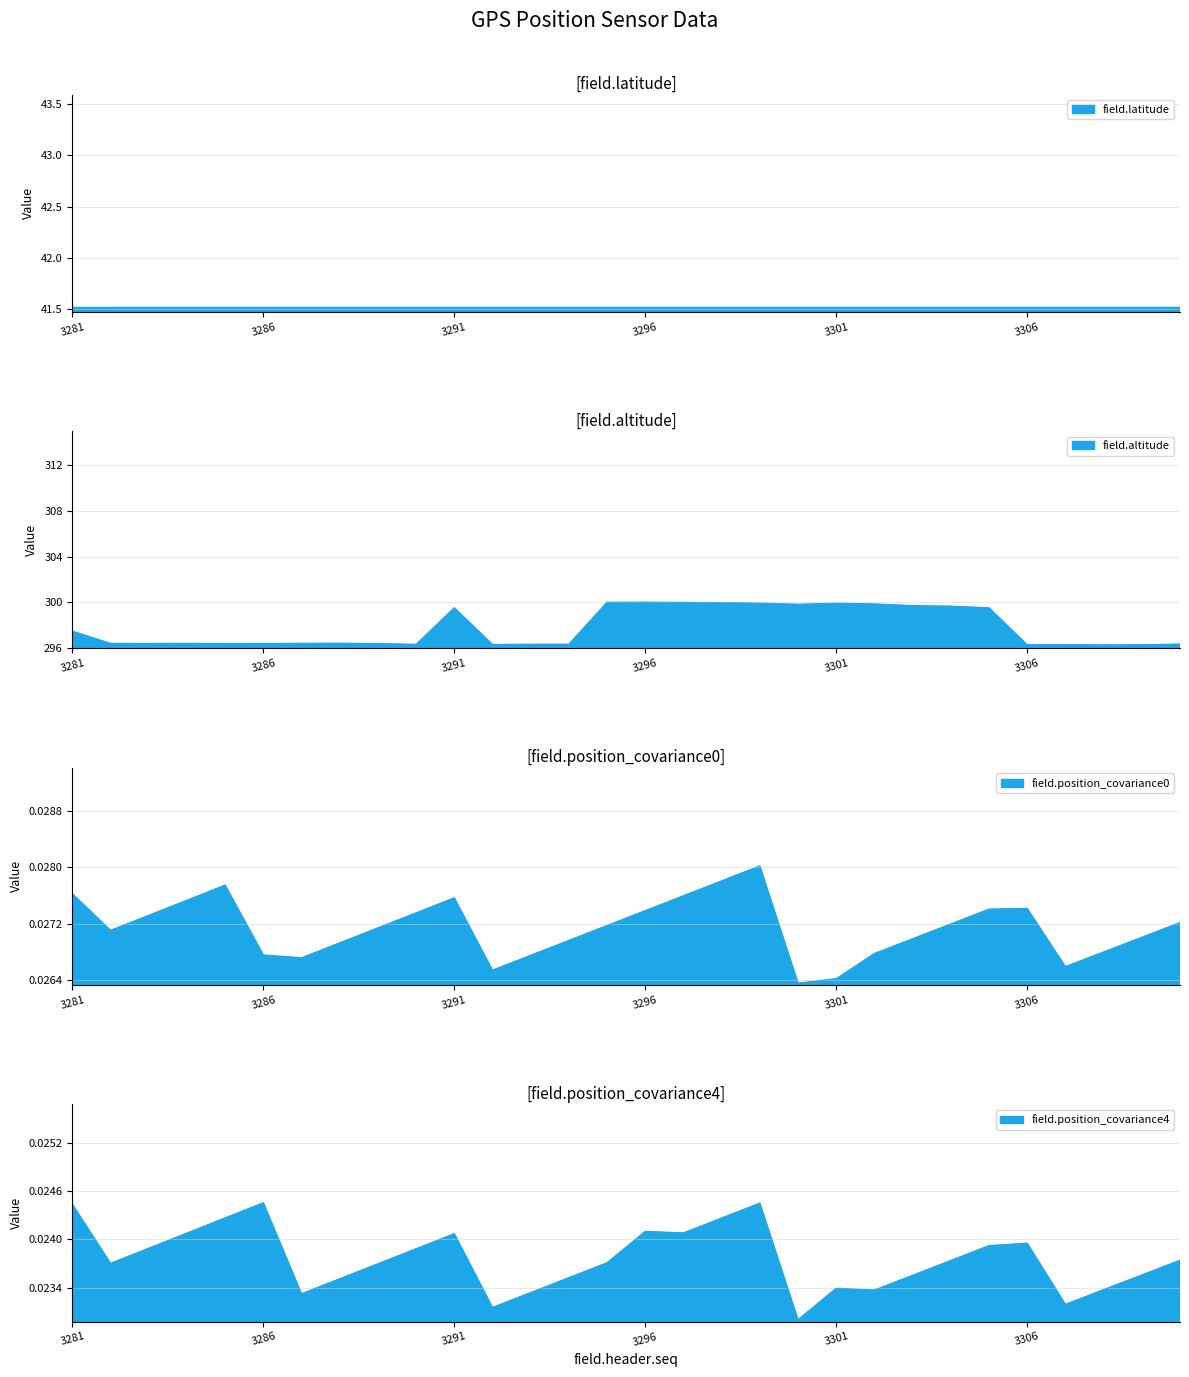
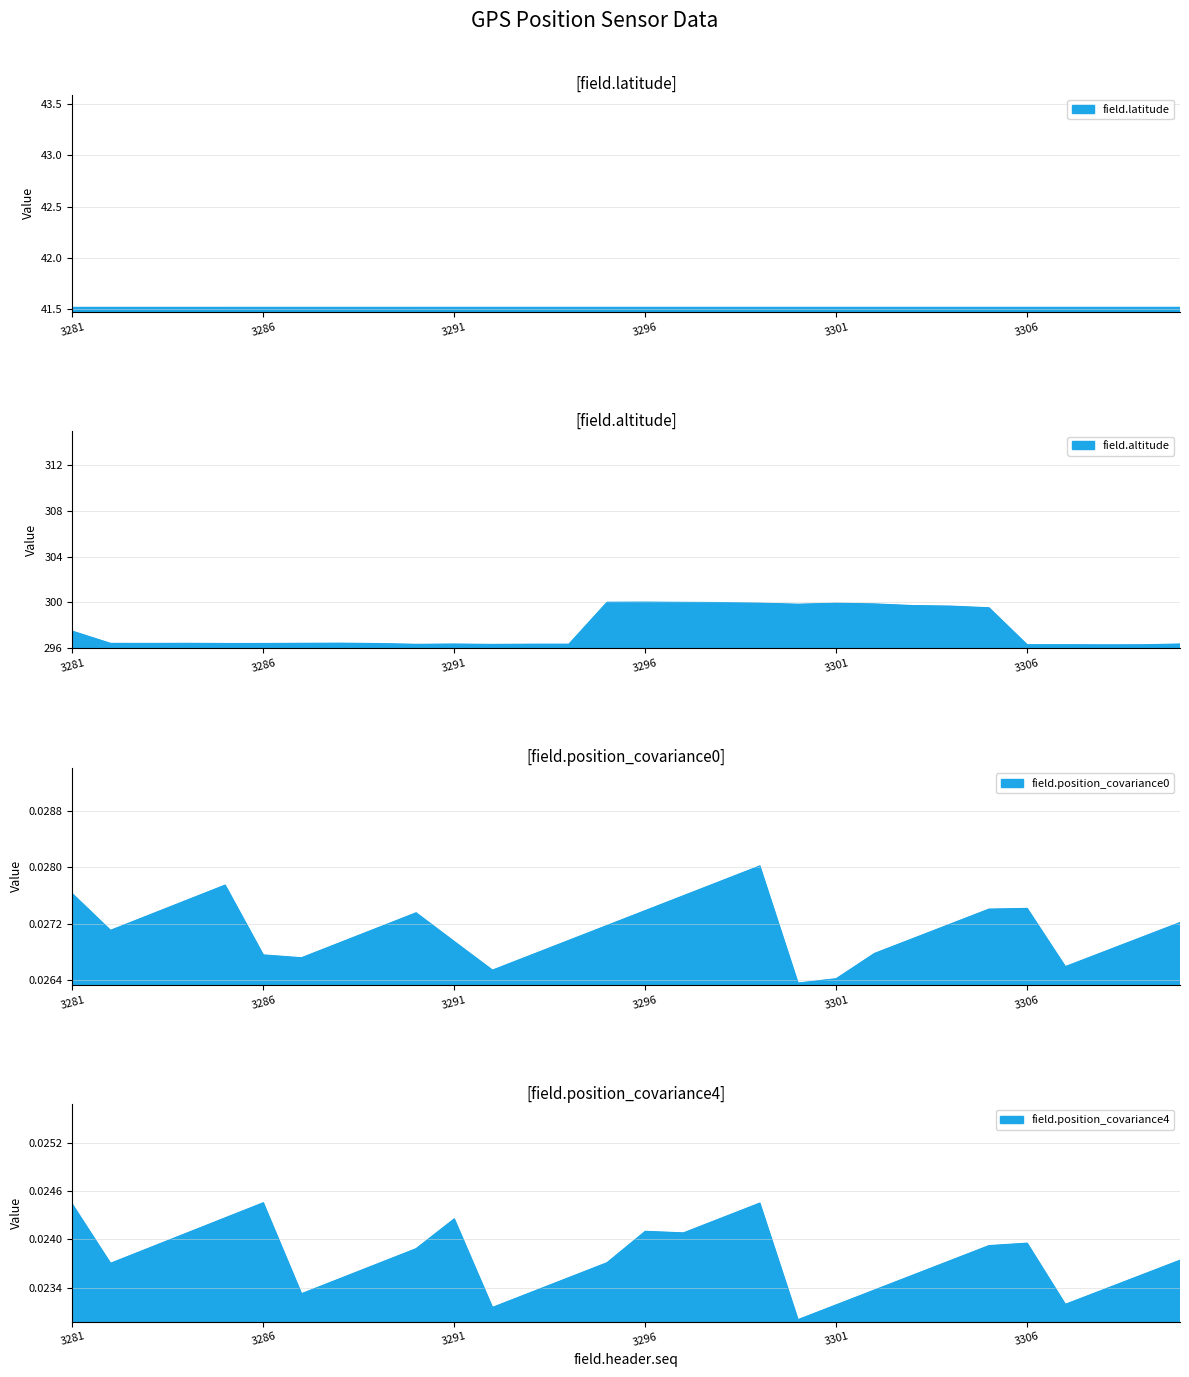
  {
    "[field.latitude]": {
      "3281": 41.52,
      "3286": 41.52,
      "3291": 41.52,
      "3296": 41.52,
      "3301": 41.52,
      "3306": 41.52
    },
    "[field.altitude]": {
      "3281": 297.4,
      "3286": 296.4,
-     "3291": 299.5,
+     "3291": 296.3,
      "3296": 300.0,
      "3301": 299.9,
      "3306": 296.3
    },
    "[field.position_covariance0]": {
      "3281": 0.0276,
      "3286": 0.0268,
-     "3291": 0.0276,
+     "3291": 0.0269,
      "3296": 0.0274,
      "3301": 0.0264,
      "3306": 0.0274
    },
    "[field.position_covariance4]": {
      "3281": 0.0244,
      "3286": 0.0245,
-     "3291": 0.0241,
+     "3291": 0.0243,
      "3296": 0.0241,
-     "3301": 0.0234,
+     "3301": 0.0232,
      "3306": 0.0240
    }
  }
